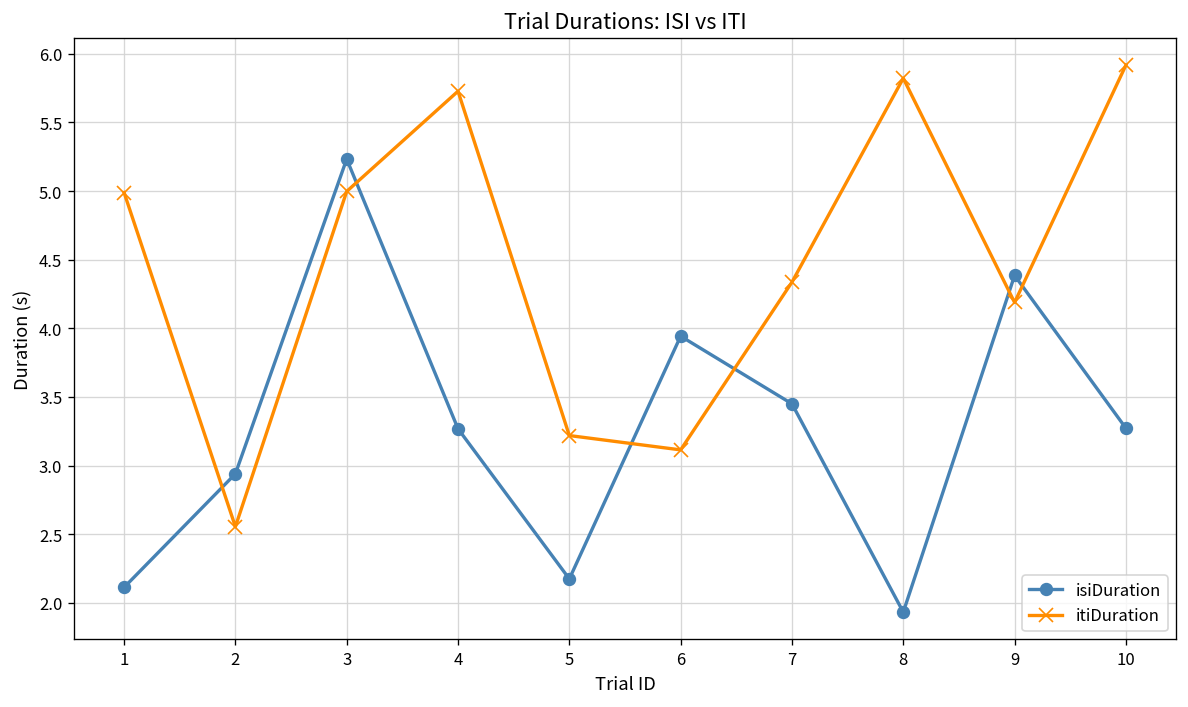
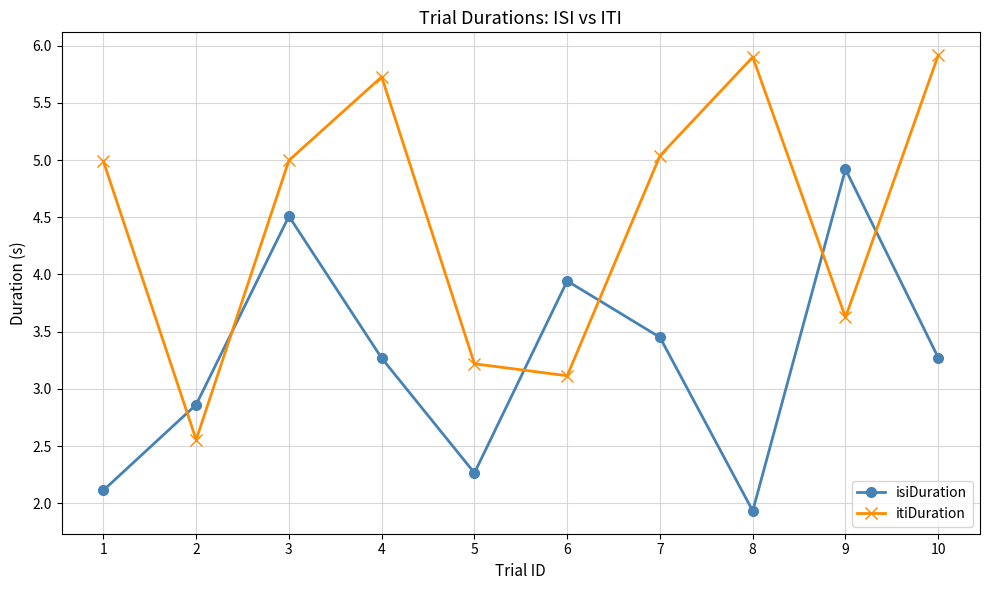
  {
    "isiDuration": {
      "1": 2.11,
-     "2": 2.94,
-     "3": 5.23,
+     "2": 2.86,
+     "3": 4.51,
      "4": 3.27,
-     "5": 2.17,
+     "5": 2.26,
      "6": 3.94,
      "7": 3.45,
      "8": 1.93,
-     "9": 4.39,
+     "9": 4.92,
      "10": 3.27
    },
    "itiDuration": {
      "1": 4.99,
      "2": 2.55,
      "3": 5.00,
      "4": 5.73,
      "5": 3.22,
      "6": 3.11,
-     "7": 4.34,
-     "8": 5.82,
-     "9": 4.19,
+     "7": 5.04,
+     "8": 5.90,
+     "9": 3.62,
      "10": 5.92
    }
  }
